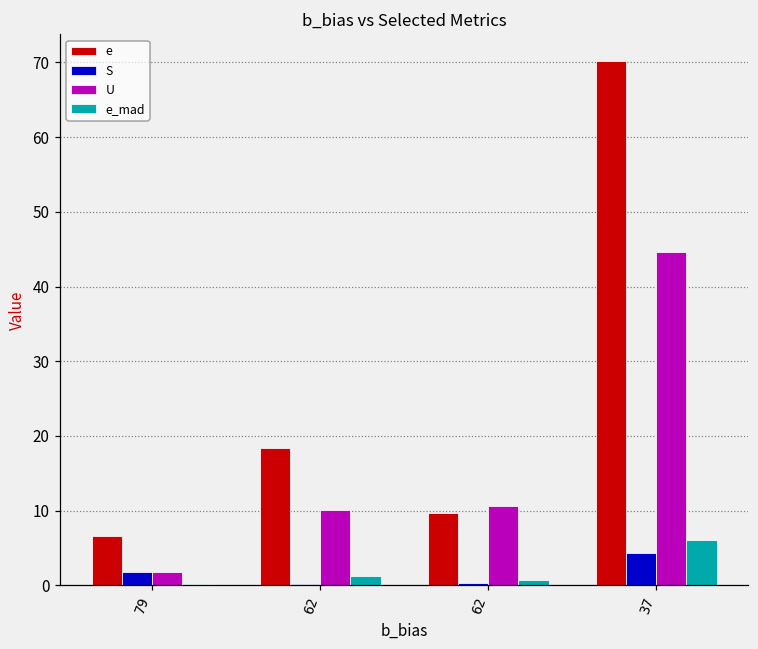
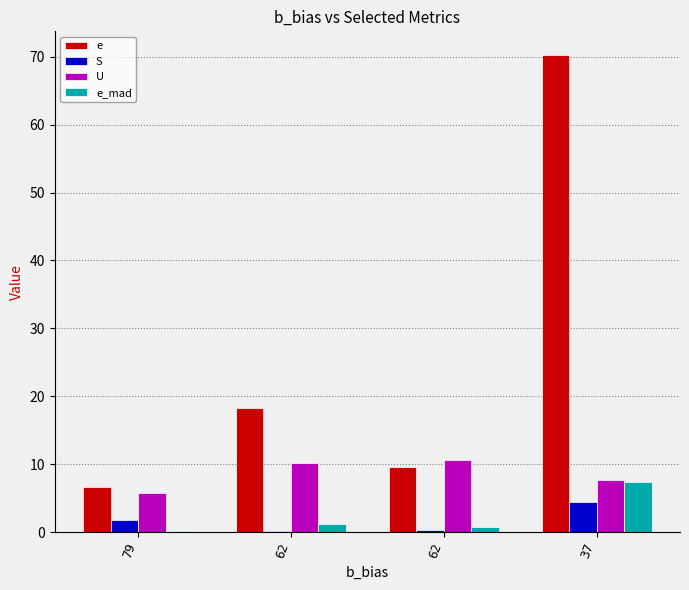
  {
    "e": {
      "79": 7,
      "37": 70
    },
    "S": {
      "79": 2,
      "37": 4
    },
    "U": {
-     "79": 2,
-     "37": 45
+     "79": 6,
+     "37": 8
    },
    "e_mad": {
-     "37": 6
+     "37": 7
    }
  }
